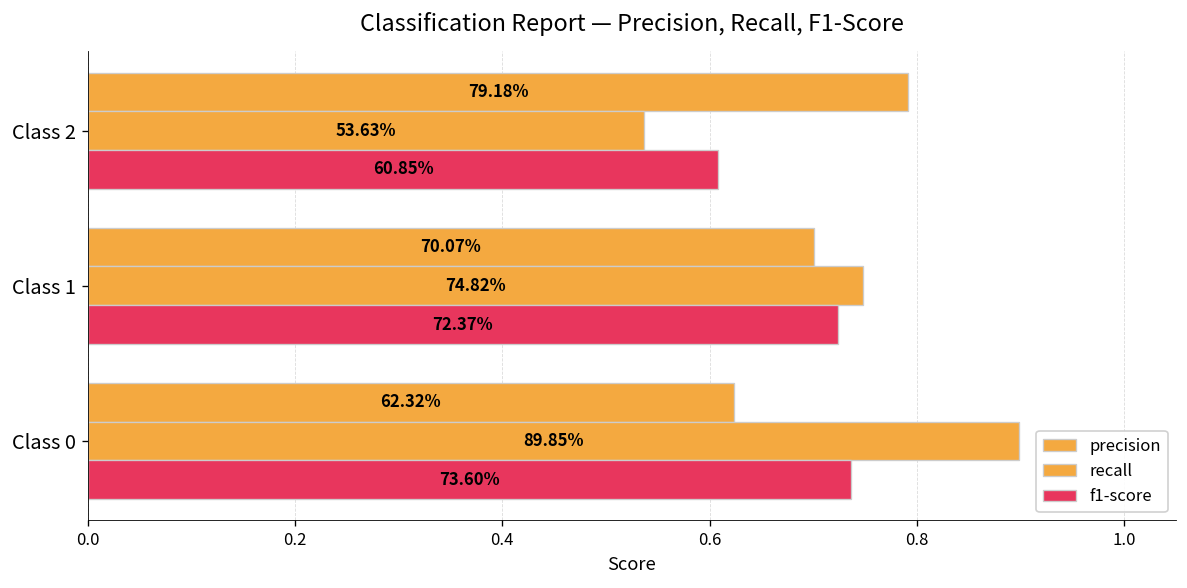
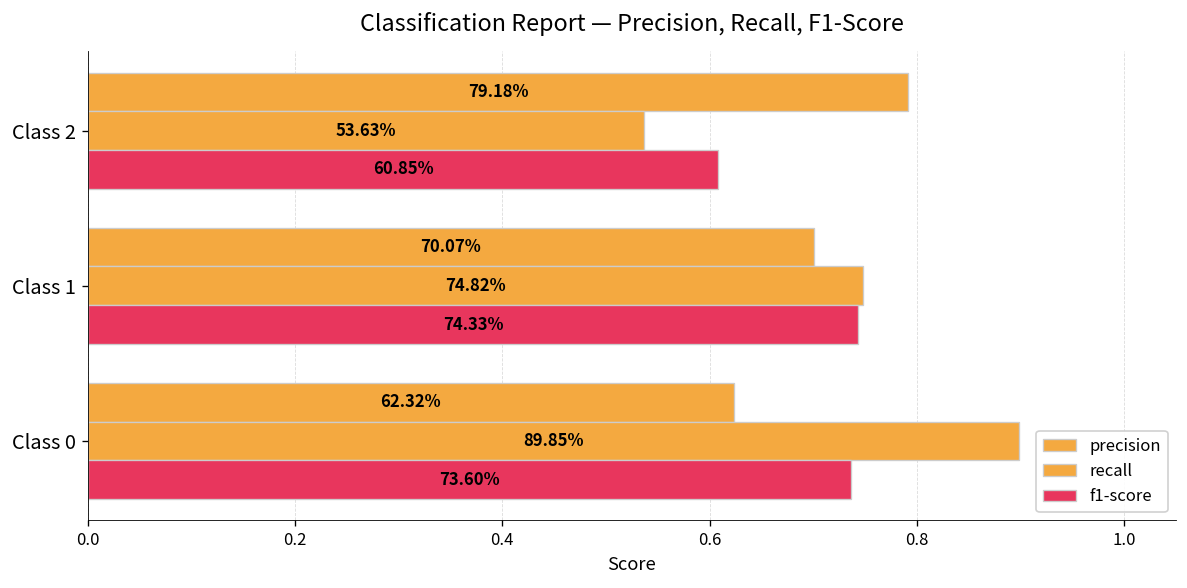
  {
    "f1-score": {
      "Class 2": "60.85%",
-     "Class 1": "72.37%",
+     "Class 1": "74.33%",
      "Class 0": "73.60%"
    }
  }
